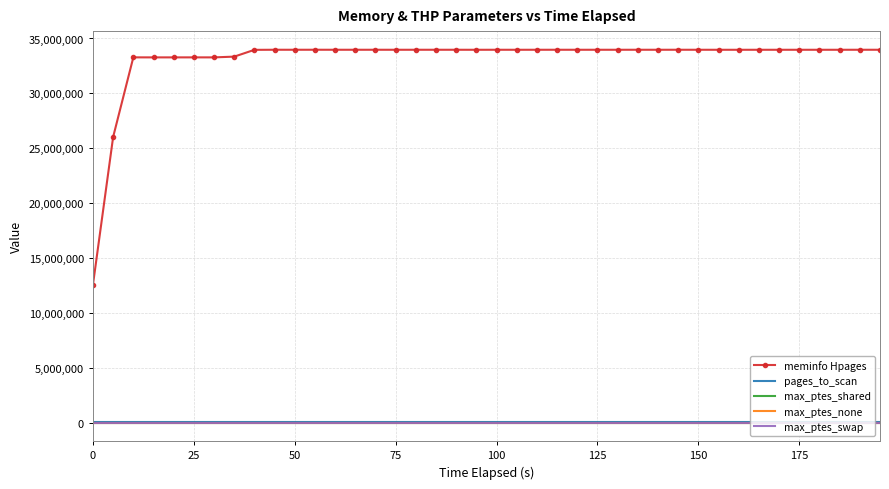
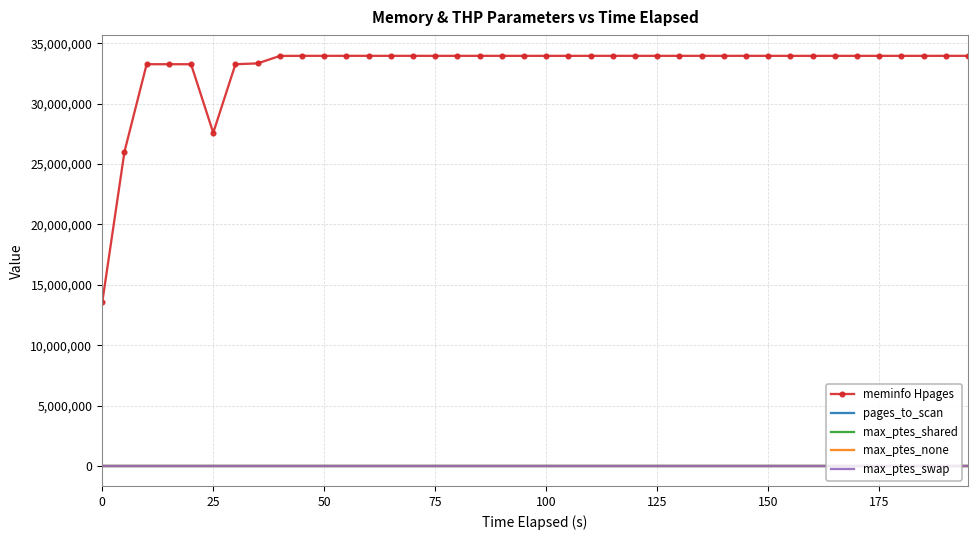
  {
    "meminfo Hpages": {
-     "0": "12,600,000",
-     "25": "33,300,000",
+     "0": "13,500,000",
+     "25": "27,600,000",
      "50": "34,000,000",
      "75": "34,000,000",
      "100": "34,000,000",
      "125": "34,000,000",
      "150": "34,000,000",
      "175": "34,000,000"
    }
  }
